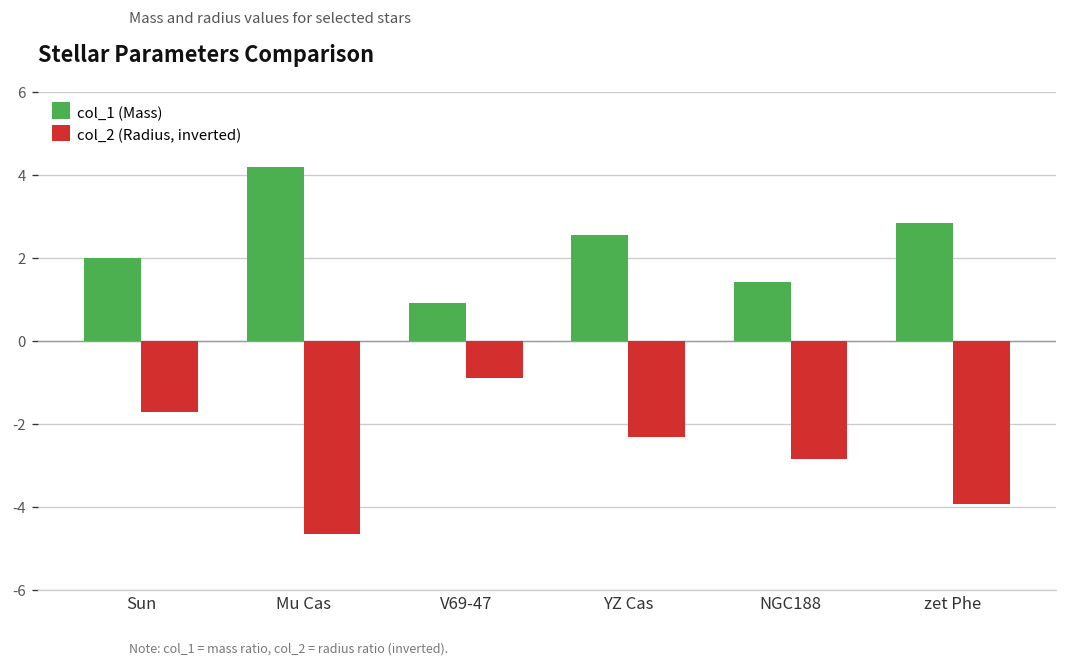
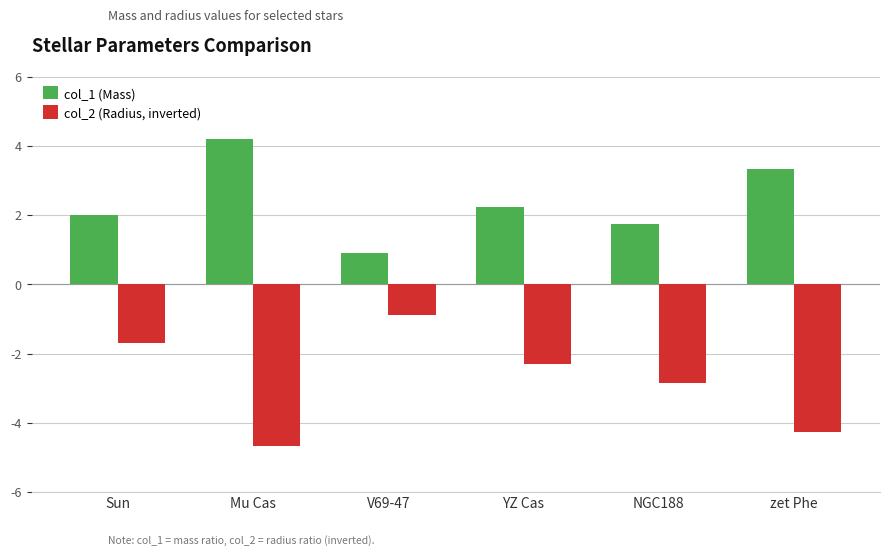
  {
    "col_1 (Mass)": {
      "Sun": 2.0,
      "Mu Cas": 4.2,
      "V69-47": 0.9,
-     "YZ Cas": 2.5,
-     "NGC188": 1.4,
-     "zet Phe": 2.9
+     "YZ Cas": 2.2,
+     "NGC188": 1.7,
+     "zet Phe": 3.3
    },
    "col_2 (Radius, inverted)": {
      "Sun": -1.7,
      "Mu Cas": -4.7,
      "V69-47": -0.9,
      "YZ Cas": -2.3,
      "NGC188": -2.8,
-     "zet Phe": -3.9
+     "zet Phe": -4.3
    }
  }
